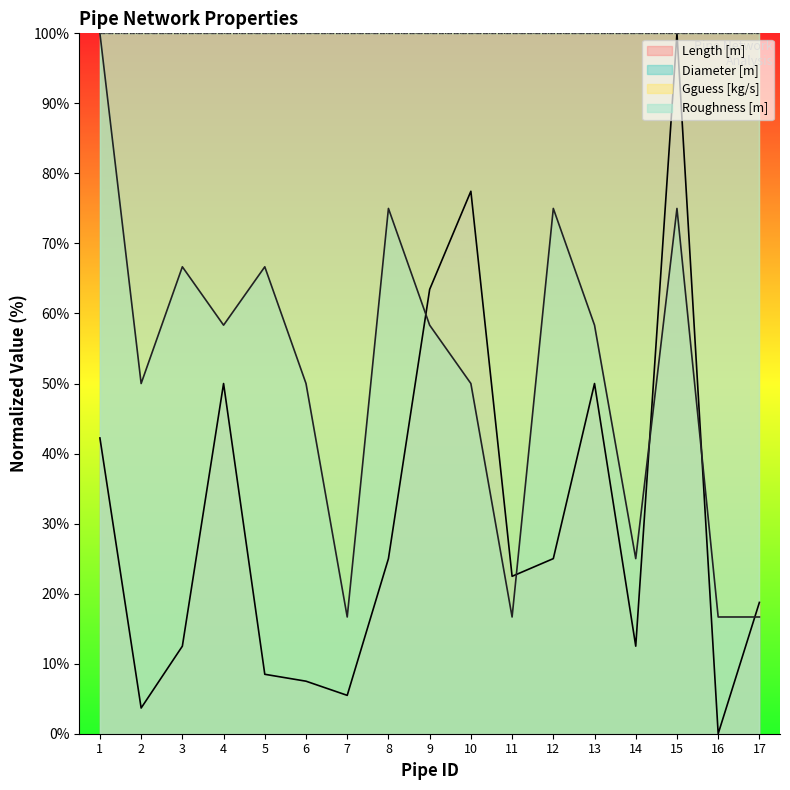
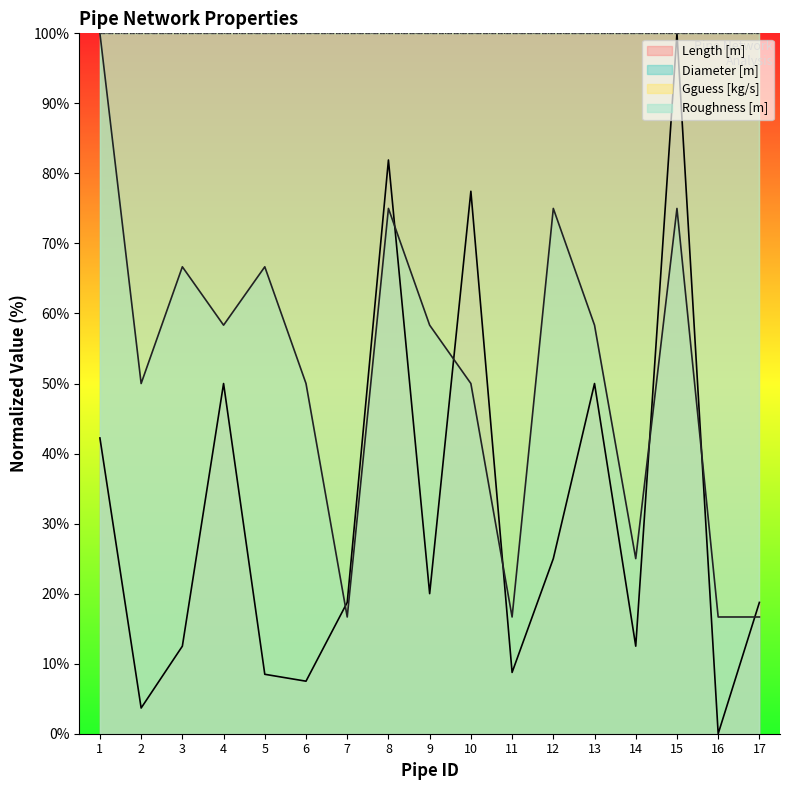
  {
    "Length [m]": {
      "1": "42%",
      "2": "4%",
      "3": "13%",
      "4": "50%",
      "5": "8%",
      "6": "8%",
-     "7": "5%",
-     "8": "25%",
-     "9": "63%",
+     "7": "19%",
+     "8": "82%",
+     "9": "20%",
      "10": "77%",
-     "11": "22%",
+     "11": "9%",
      "12": "25%",
      "13": "50%",
      "14": "13%",
      "16": "0%",
      "17": "19%"
    }
  }
